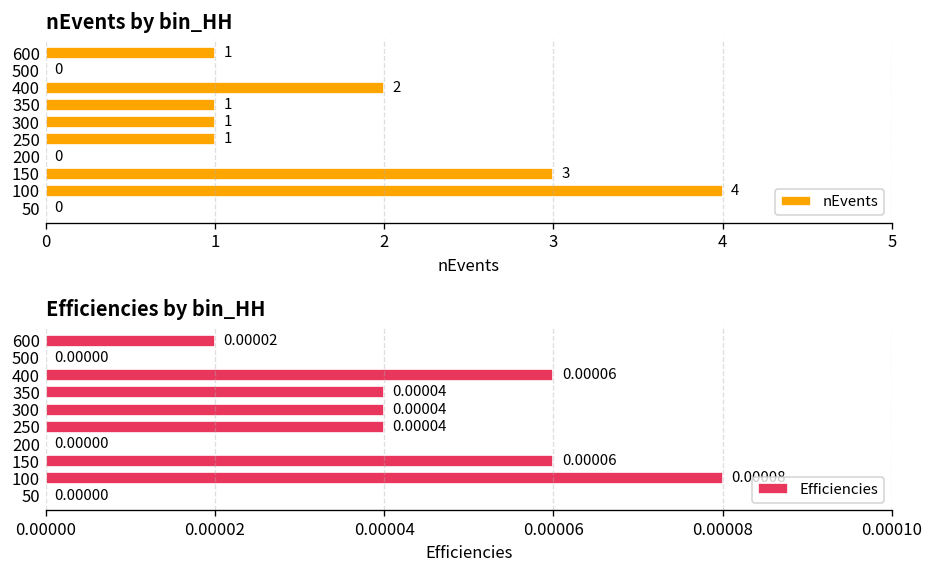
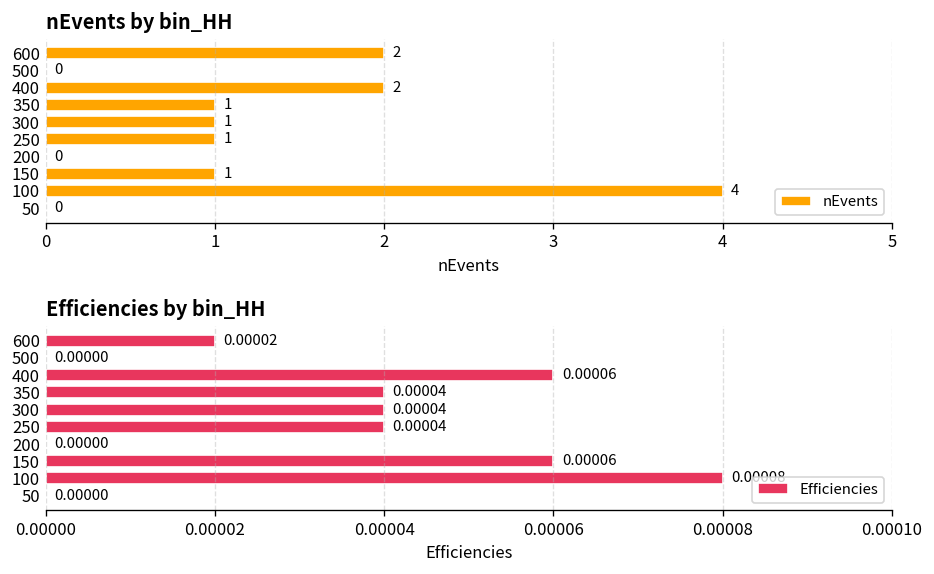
  {
    "nEvents by bin_HH": {
-     "600": 1,
+     "600": 2,
      "500": 0,
      "400": 2,
      "350": 1,
      "300": 1,
      "250": 1,
      "200": 0,
-     "150": 3,
+     "150": 1,
      "100": 4,
      "50": 0
    },
    "Efficiencies by bin_HH": {
      "600": 0.00002,
      "500": 0.00000,
      "400": 0.00006,
      "350": 0.00004,
      "300": 0.00004,
      "250": 0.00004,
      "200": 0.00000,
      "150": 0.00006,
      "50": 0.00000
    }
  }
